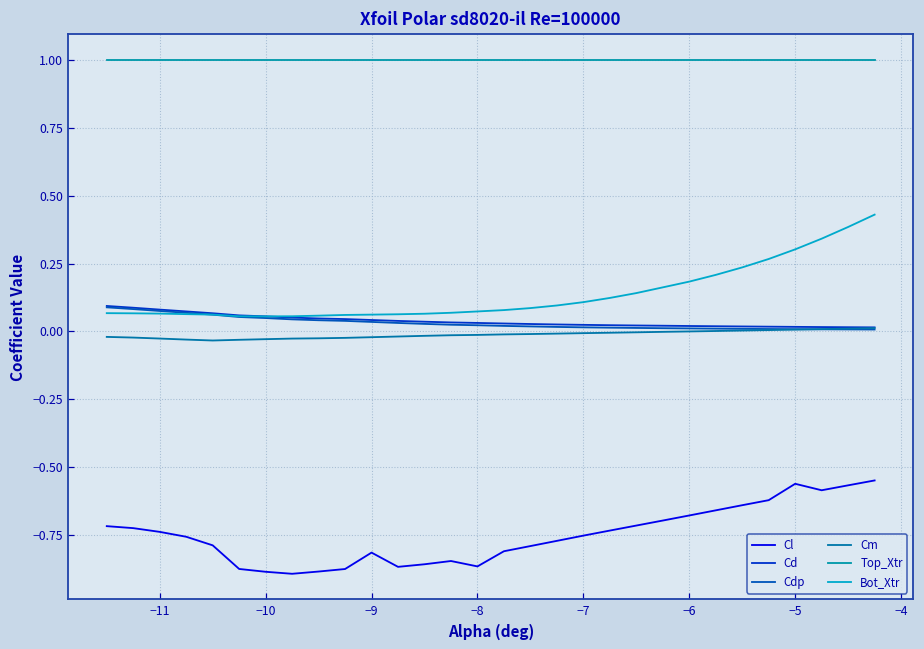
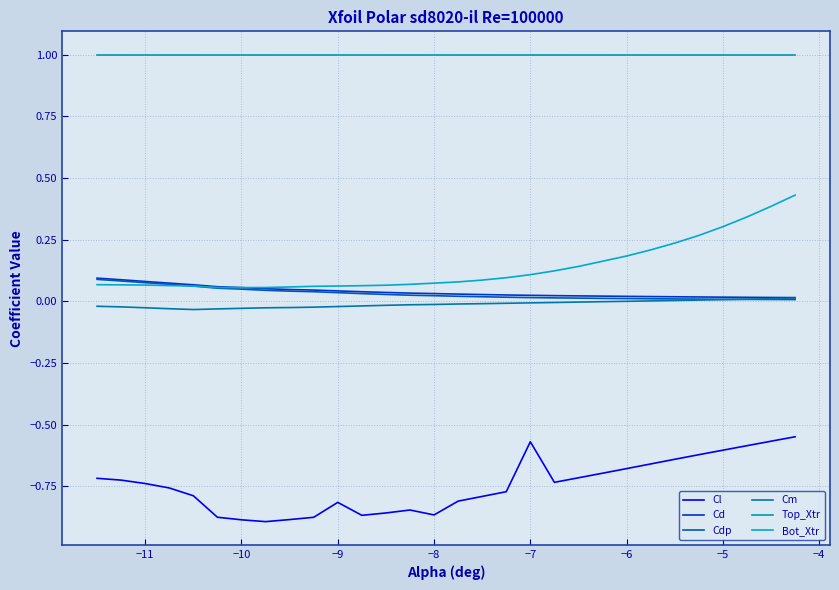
  {
    "Cl": {
      "−11": -0.74,
      "−10": -0.89,
      "−9": -0.82,
      "−8": -0.87,
-     "−7": -0.75,
+     "−7": -0.57,
      "−6": -0.68,
-     "−5": -0.56
+     "−5": -0.60
    }
  }
